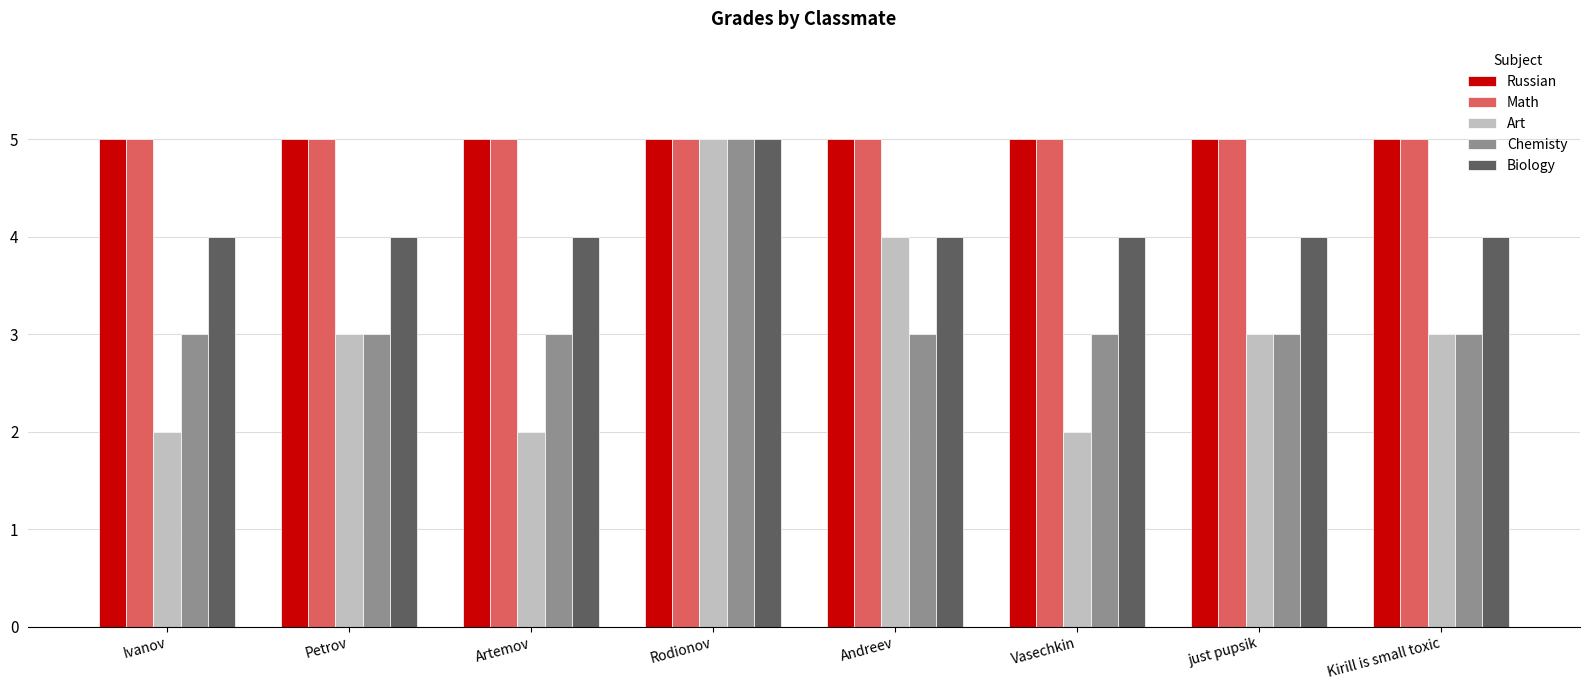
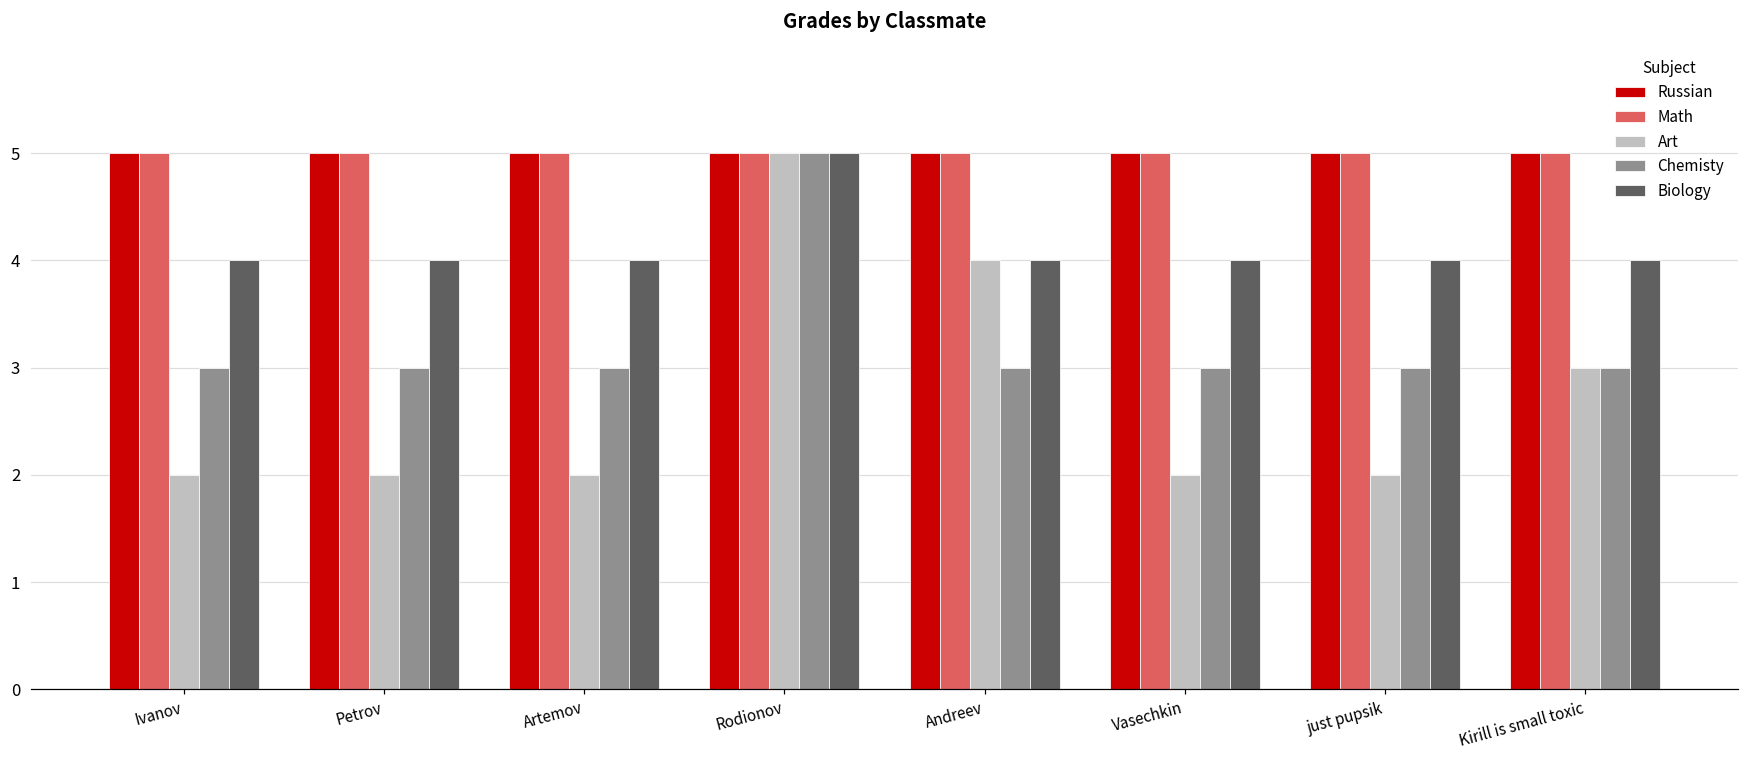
  {
    "Russian": {
      "Ivanov": 5,
      "Petrov": 5,
      "Artemov": 5,
      "Rodionov": 5,
      "Andreev": 5,
      "Vasechkin": 5,
      "just pupsik": 5,
      "Kirill is small toxic": 5
    },
    "Math": {
      "Ivanov": 5,
      "Petrov": 5,
      "Artemov": 5,
      "Rodionov": 5,
      "Andreev": 5,
      "Vasechkin": 5,
      "just pupsik": 5,
      "Kirill is small toxic": 5
    },
    "Art": {
      "Ivanov": 2,
-     "Petrov": 3,
+     "Petrov": 2,
      "Artemov": 2,
      "Rodionov": 5,
      "Andreev": 4,
      "Vasechkin": 2,
-     "just pupsik": 3,
+     "just pupsik": 2,
      "Kirill is small toxic": 3
    },
    "Chemisty": {
      "Ivanov": 3,
      "Petrov": 3,
      "Artemov": 3,
      "Rodionov": 5,
      "Andreev": 3,
      "Vasechkin": 3,
      "just pupsik": 3,
      "Kirill is small toxic": 3
    },
    "Biology": {
      "Ivanov": 4,
      "Petrov": 4,
      "Artemov": 4,
      "Rodionov": 5,
      "Andreev": 4,
      "Vasechkin": 4,
      "just pupsik": 4,
      "Kirill is small toxic": 4
    }
  }
